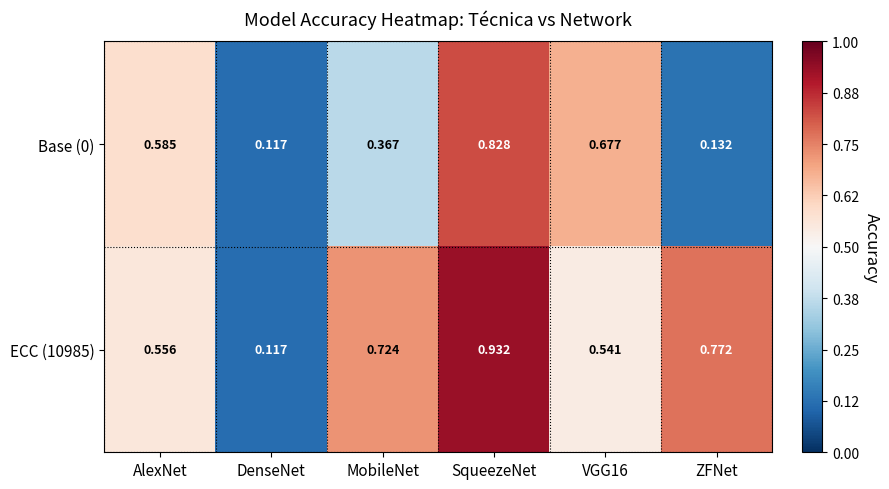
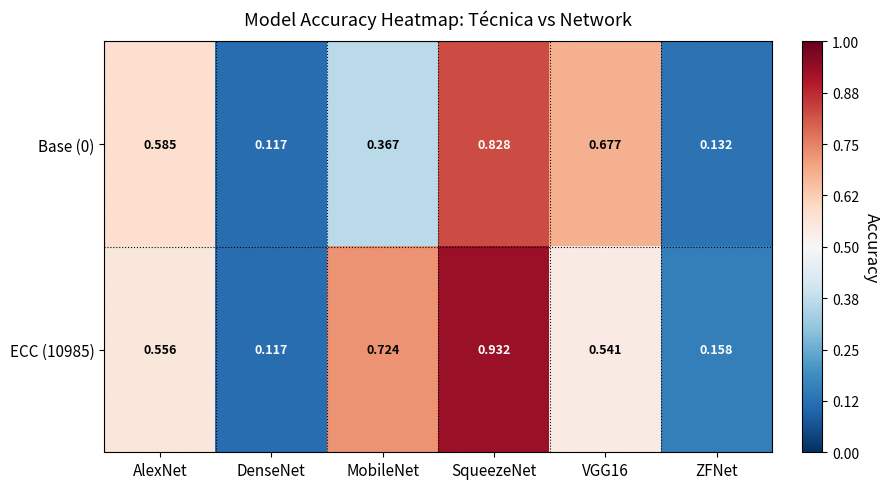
  {
    "Base (0)": {
      "AlexNet": 0.585,
      "DenseNet": 0.117,
      "MobileNet": 0.367,
      "SqueezeNet": 0.828,
      "VGG16": 0.677,
      "ZFNet": 0.132
    },
    "ECC (10985)": {
      "AlexNet": 0.556,
      "DenseNet": 0.117,
      "MobileNet": 0.724,
      "SqueezeNet": 0.932,
      "VGG16": 0.541,
-     "ZFNet": 0.772
+     "ZFNet": 0.158
    }
  }
